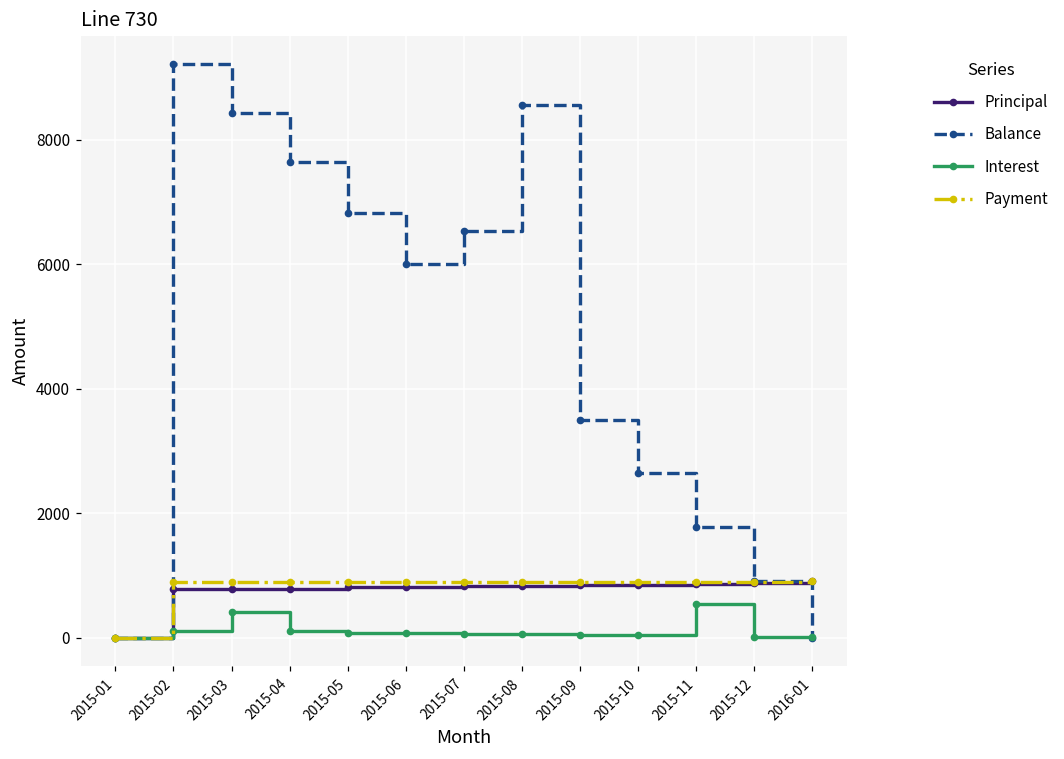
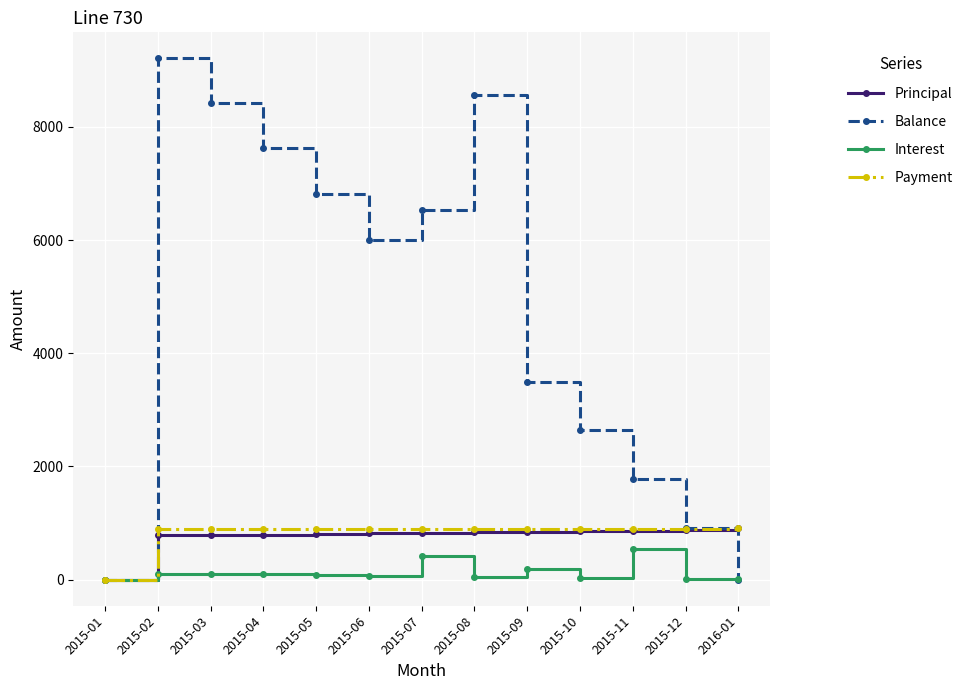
  {
    "Principal": {
      "2015-02": 800,
      "2015-03": 800,
      "2015-04": 800,
      "2015-05": 800,
      "2015-06": 800,
      "2015-07": 800,
      "2015-08": 800
    },
    "Balance": {
      "2015-02": 9200,
      "2015-03": 8400,
      "2015-04": 7600,
      "2015-05": 6800,
      "2015-06": 6000,
      "2015-07": 6500,
      "2015-08": 8600,
      "2015-09": 3500,
      "2015-10": 2600,
      "2015-11": 1800
    },
    "Interest": {
      "2015-02": 100,
-     "2015-03": 400,
+     "2015-03": 100,
      "2015-04": 100,
      "2015-05": 100,
      "2015-06": 100,
-     "2015-07": 100,
+     "2015-07": 400,
      "2015-08": 100,
-     "2015-09": 0,
+     "2015-09": 200,
      "2015-10": 0,
      "2015-11": 500,
      "2015-12": 0
    },
    "Payment": {
      "2015-02": 900,
      "2015-03": 900,
      "2015-04": 900,
      "2015-05": 900,
      "2015-06": 900,
      "2015-07": 900,
      "2015-08": 900
    }
  }
